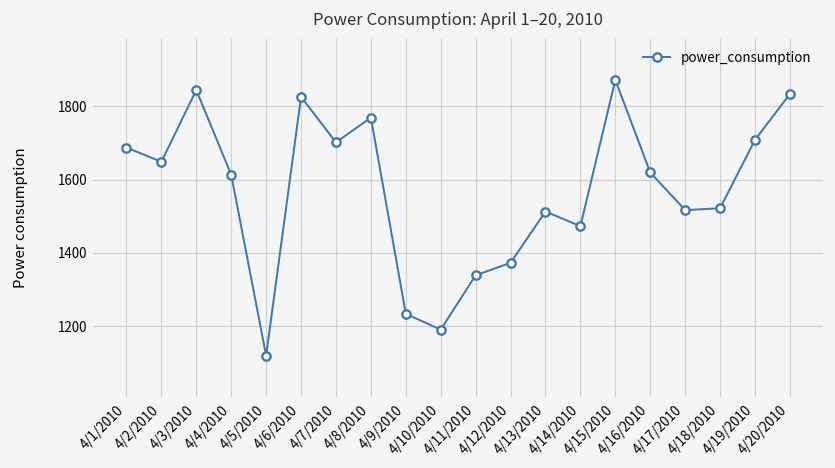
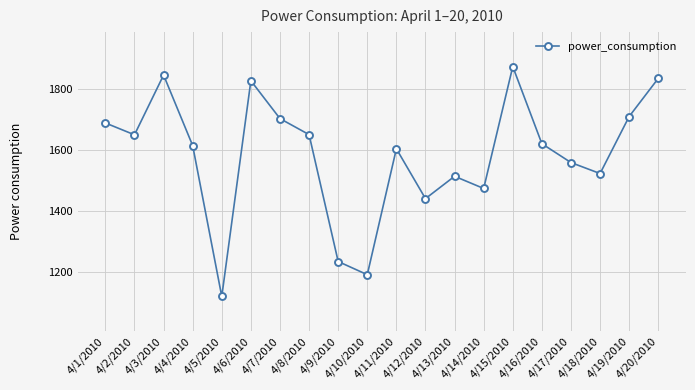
  {
    "4/1/2010": 1690,
    "4/2/2010": 1650,
    "4/3/2010": 1840,
    "4/4/2010": 1610,
    "4/5/2010": 1120,
    "4/6/2010": 1830,
    "4/7/2010": 1700,
-   "4/8/2010": 1770,
+   "4/8/2010": 1650,
    "4/9/2010": 1230,
    "4/10/2010": 1190,
-   "4/11/2010": 1340,
-   "4/12/2010": 1370,
+   "4/11/2010": 1600,
+   "4/12/2010": 1440,
    "4/13/2010": 1510,
    "4/14/2010": 1470,
    "4/15/2010": 1870,
    "4/16/2010": 1620,
-   "4/17/2010": 1520,
+   "4/17/2010": 1560,
    "4/18/2010": 1520,
    "4/19/2010": 1710,
    "4/20/2010": 1830
  }
